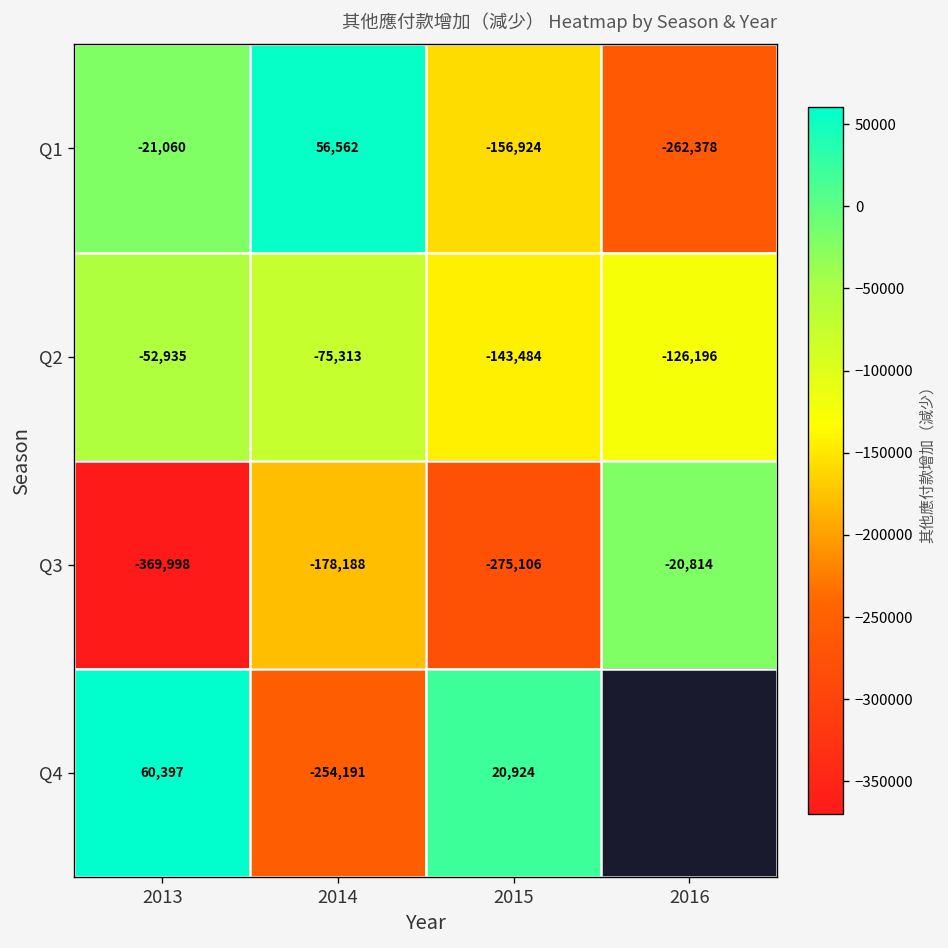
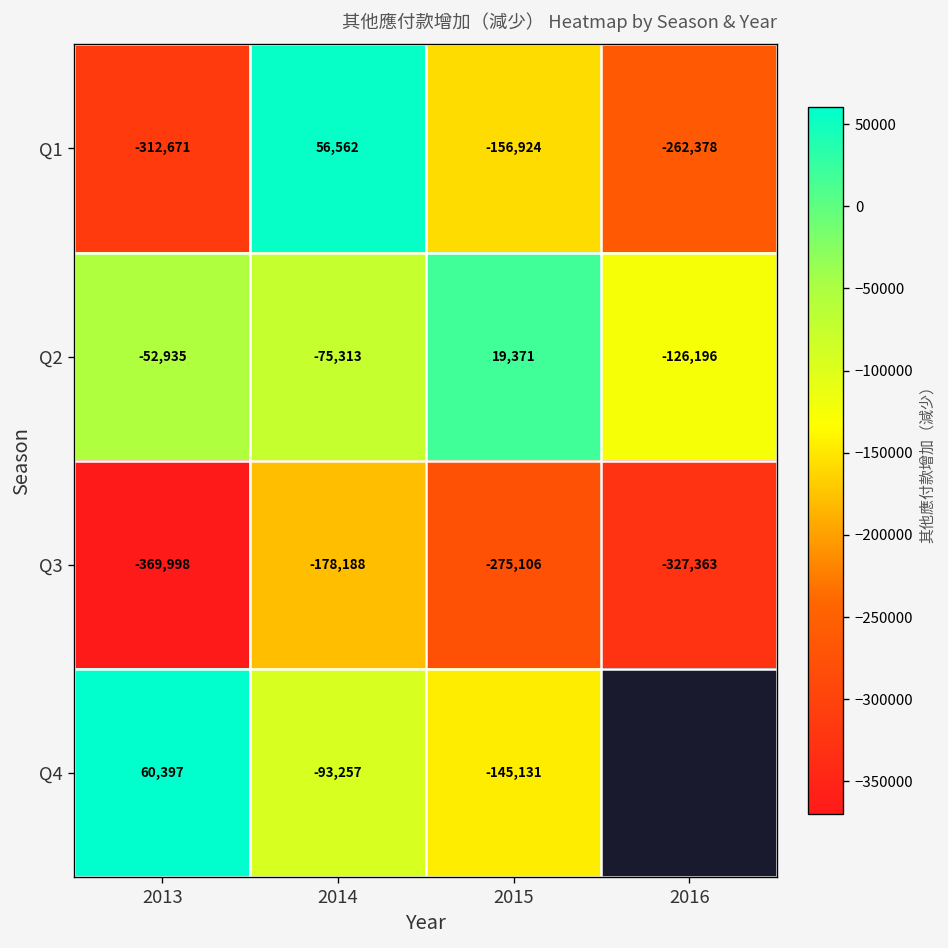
  {
    "Q1": {
-     "2013": "-21,060",
+     "2013": "-312,671",
      "2014": "56,562",
      "2015": "-156,924",
      "2016": "-262,378"
    },
    "Q2": {
      "2013": "-52,935",
      "2014": "-75,313",
-     "2015": "-143,484",
+     "2015": "19,371",
      "2016": "-126,196"
    },
    "Q3": {
      "2013": "-369,998",
      "2014": "-178,188",
      "2015": "-275,106",
-     "2016": "-20,814"
+     "2016": "-327,363"
    },
    "Q4": {
      "2013": "60,397",
-     "2014": "-254,191",
-     "2015": "20,924"
+     "2014": "-93,257",
+     "2015": "-145,131"
    }
  }
